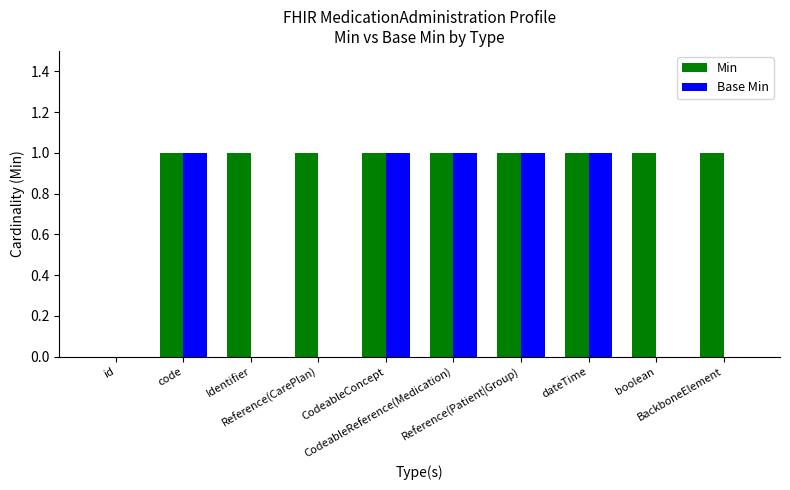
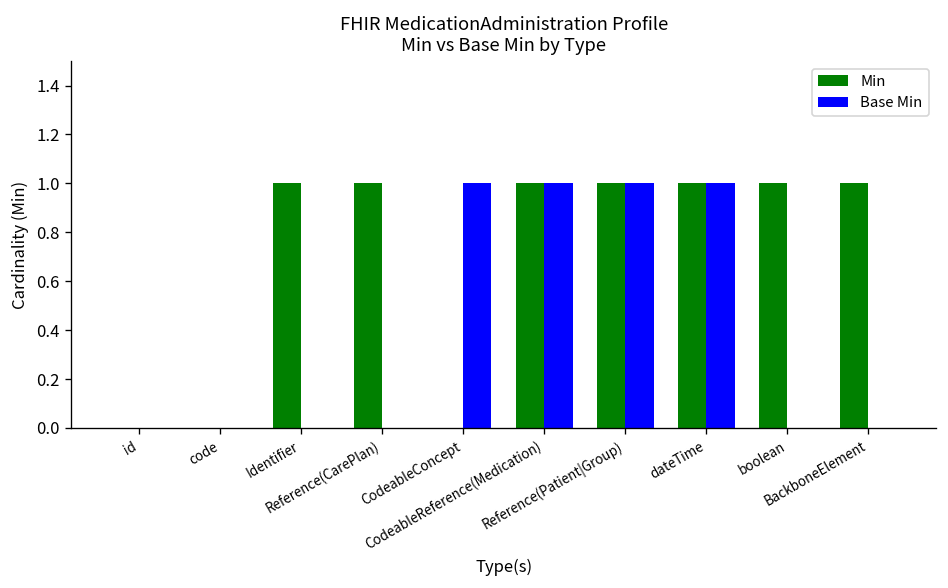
  {
    "Min": {
      "id": 0,
-     "code": 1,
+     "code": 0,
      "Identifier": 1,
      "Reference(CarePlan)": 1,
-     "CodeableConcept": 1,
+     "CodeableConcept": 0,
      "CodeableReference(Medication)": 1,
      "Reference(Patient|Group)": 1,
      "dateTime": 1,
      "boolean": 1,
      "BackboneElement": 1
    },
    "Base Min": {
      "id": 0,
-     "code": 1,
+     "code": 0,
      "Identifier": 0,
      "Reference(CarePlan)": 0,
      "CodeableConcept": 1,
      "CodeableReference(Medication)": 1,
      "Reference(Patient|Group)": 1,
      "dateTime": 1,
      "boolean": 0,
      "BackboneElement": 0
    }
  }
